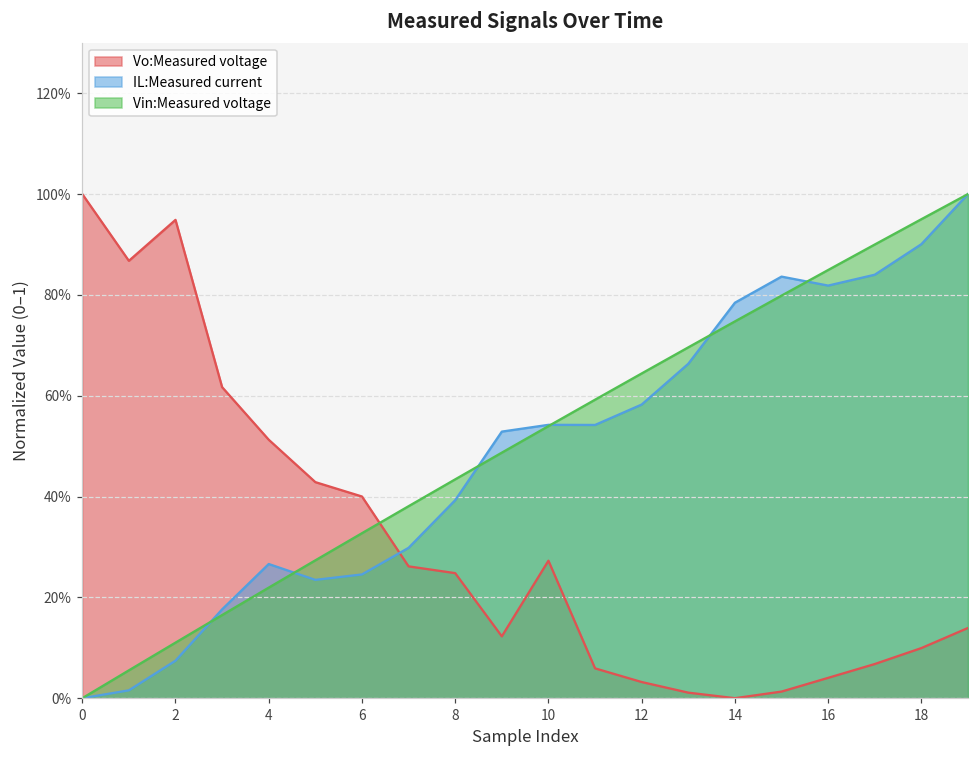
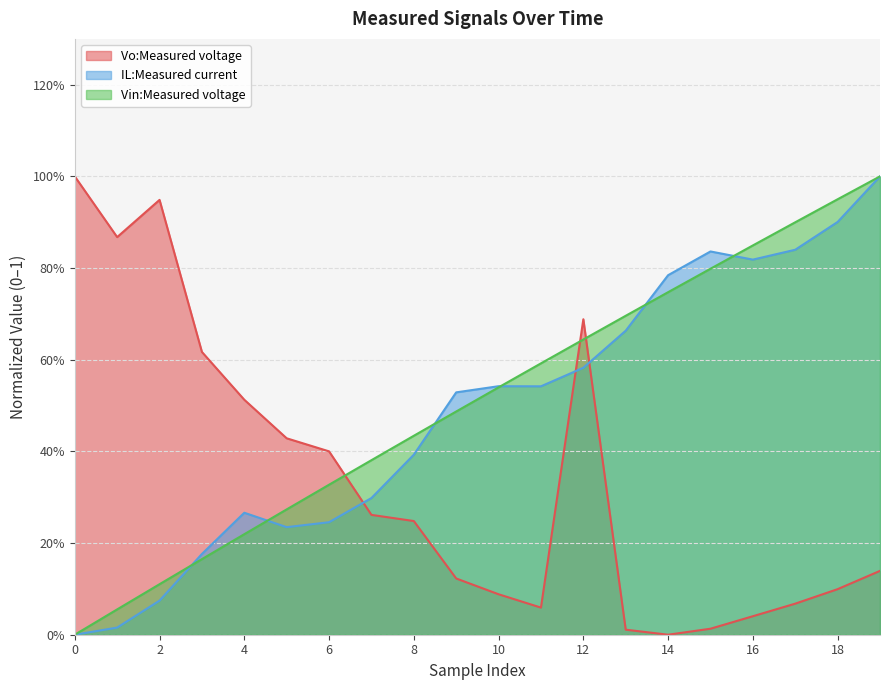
  {
    "Vo:Measured voltage": {
      "0": "100%",
      "2": "95%",
      "4": "51%",
      "6": "40%",
      "8": "25%",
-     "10": "27%",
-     "12": "3%",
+     "10": "9%",
+     "12": "69%",
      "14": "0%",
      "16": "4%",
      "18": "10%"
    },
    "IL:Measured current": {
      "2": "7%",
      "4": "27%",
      "6": "25%",
      "8": "39%",
      "12": "58%",
      "14": "78%",
      "16": "82%",
      "18": "90%"
    },
    "Vin:Measured voltage": {
      "2": "11%",
      "4": "22%",
      "6": "33%",
      "8": "43%",
      "12": "64%",
      "14": "75%",
      "16": "85%",
      "18": "95%"
    }
  }
